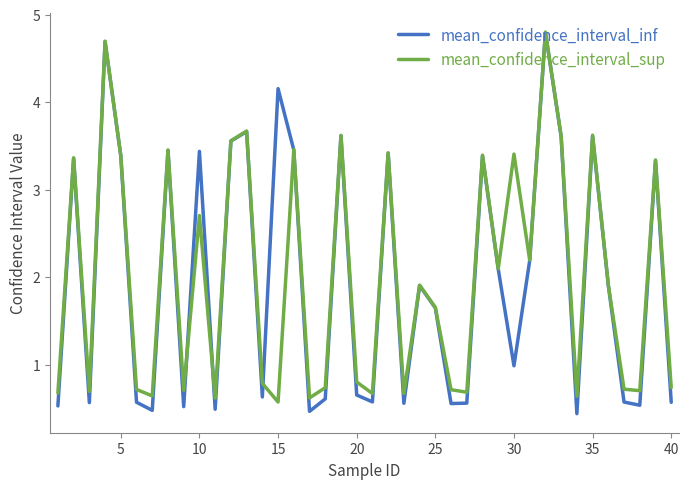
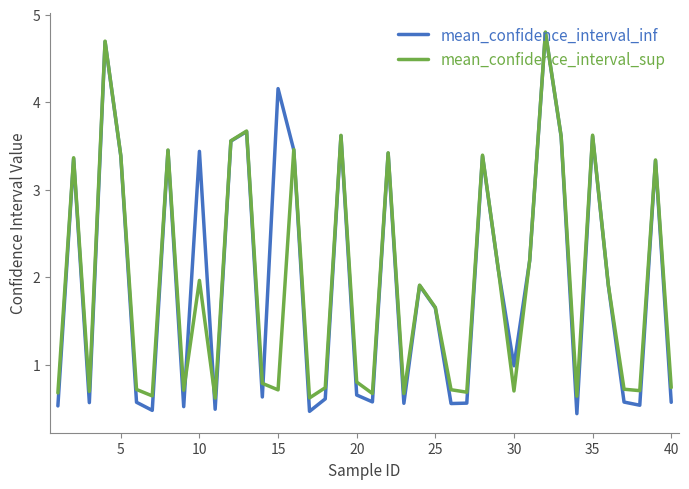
  {
    "mean_confidence_interval_inf": {
      "10": 3.4,
      "15": 4.2,
      "20": 0.7,
      "30": 1.0,
      "40": 0.6
    },
    "mean_confidence_interval_sup": {
-     "10": 2.7,
-     "15": 0.6,
+     "10": 2.0,
+     "15": 0.7,
      "20": 0.8,
-     "30": 3.4,
+     "30": 0.7,
      "40": 0.7
    }
  }
